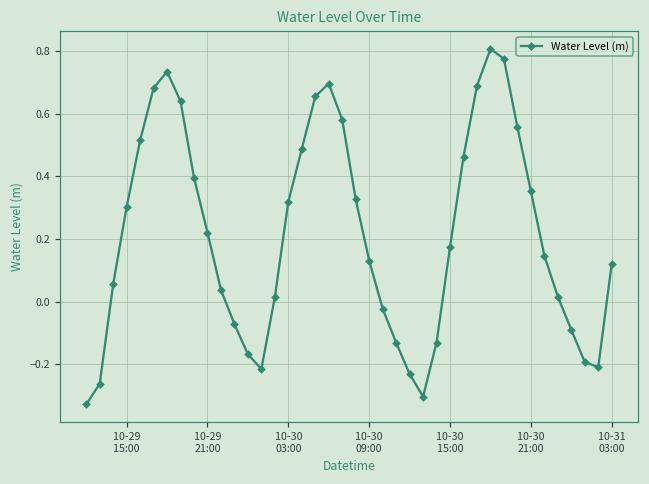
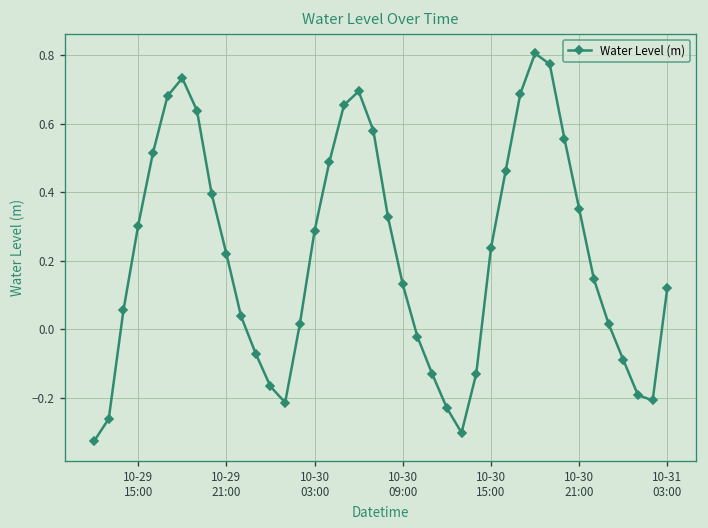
  {
    "10-29 15:00": 0.30,
    "10-29 21:00": 0.22,
-   "10-30 03:00": 0.32,
+   "10-30 03:00": 0.29,
    "10-30 09:00": 0.13,
-   "10-30 15:00": 0.17,
+   "10-30 15:00": 0.24,
    "10-30 21:00": 0.35,
    "10-31 03:00": 0.12
  }
